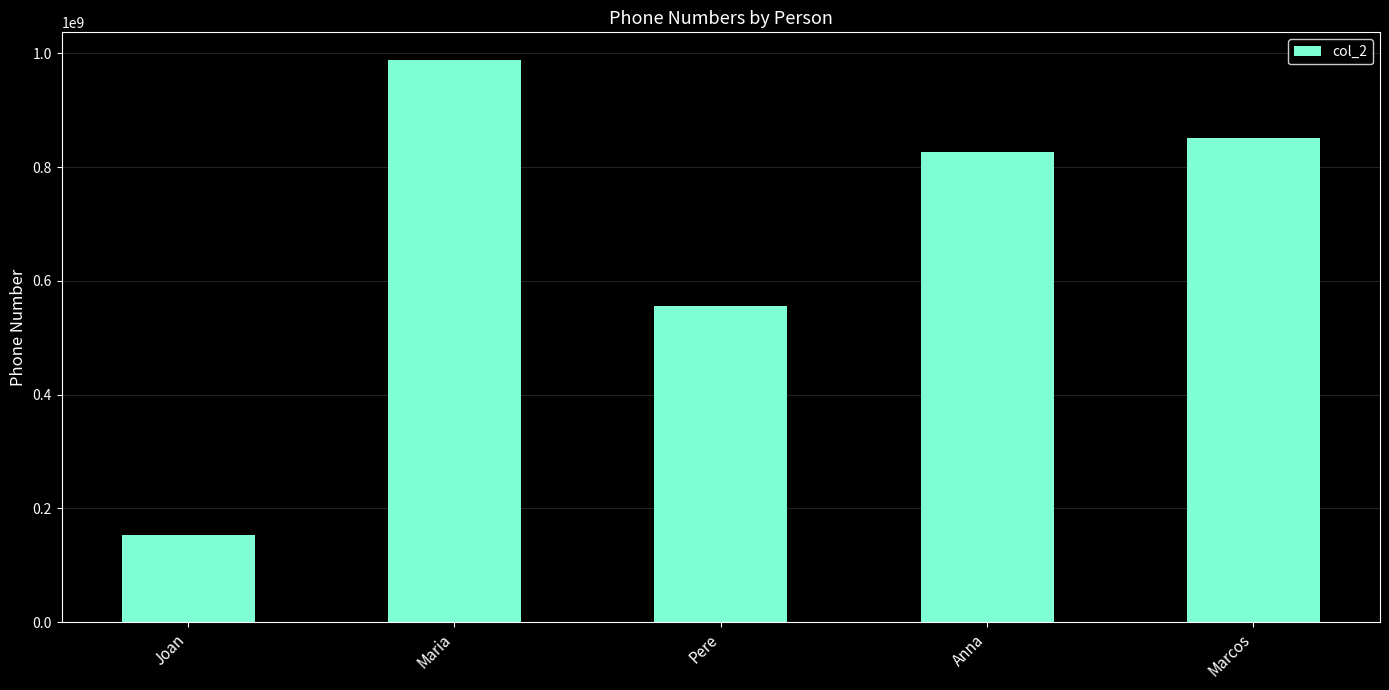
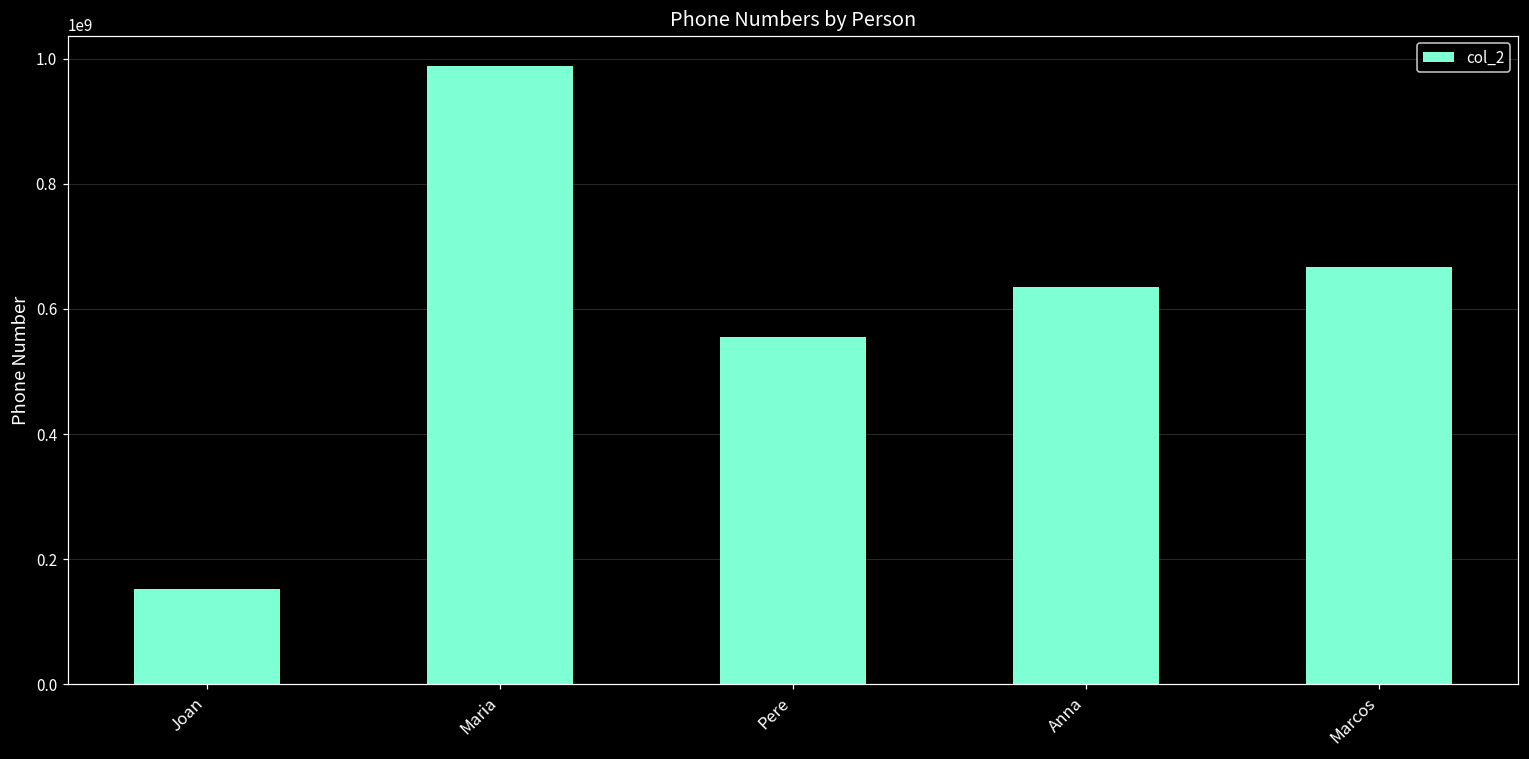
  {
    "Joan": 150000000,
    "Maria": 990000000,
    "Pere": 560000000,
-   "Anna": 830000000,
-   "Marcos": 850000000
+   "Anna": 630000000,
+   "Marcos": 670000000
  }
